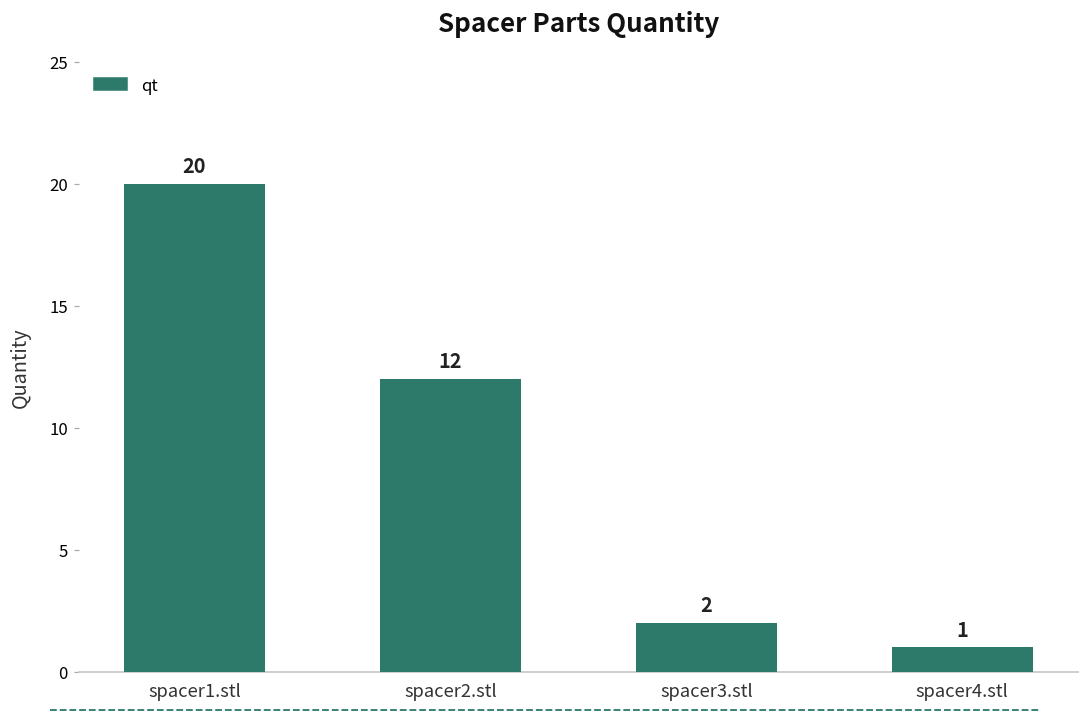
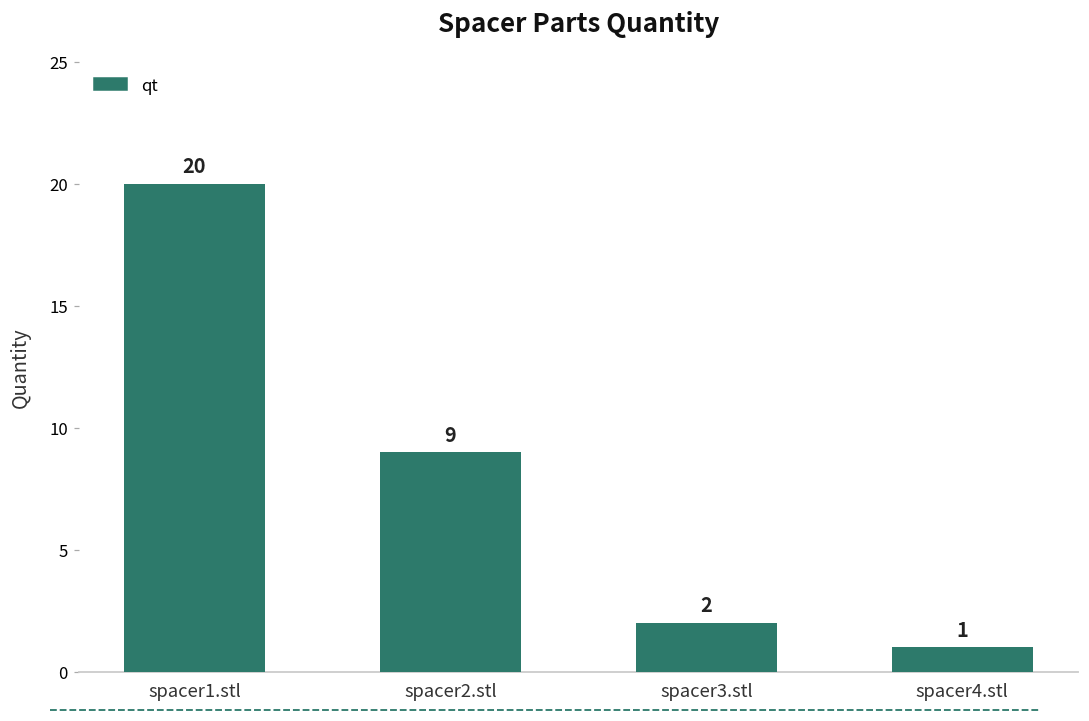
  {
    "spacer1.stl": 20,
-   "spacer2.stl": 12,
+   "spacer2.stl": 9,
    "spacer3.stl": 2,
    "spacer4.stl": 1
  }
